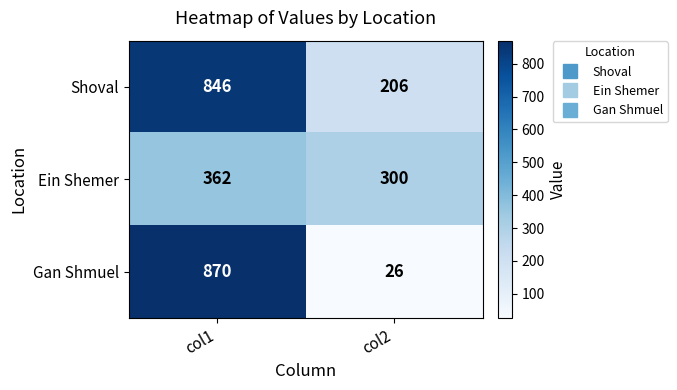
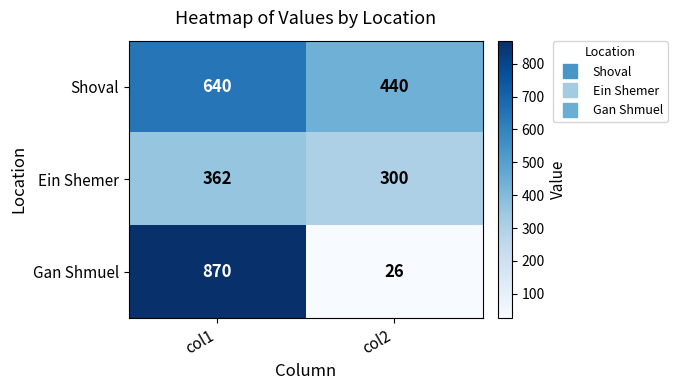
  {
    "Shoval": {
-     "col1": 846,
-     "col2": 206
+     "col1": 640,
+     "col2": 440
    },
    "Ein Shemer": {
      "col1": 362,
      "col2": 300
    },
    "Gan Shmuel": {
      "col1": 870,
      "col2": 26
    }
  }
